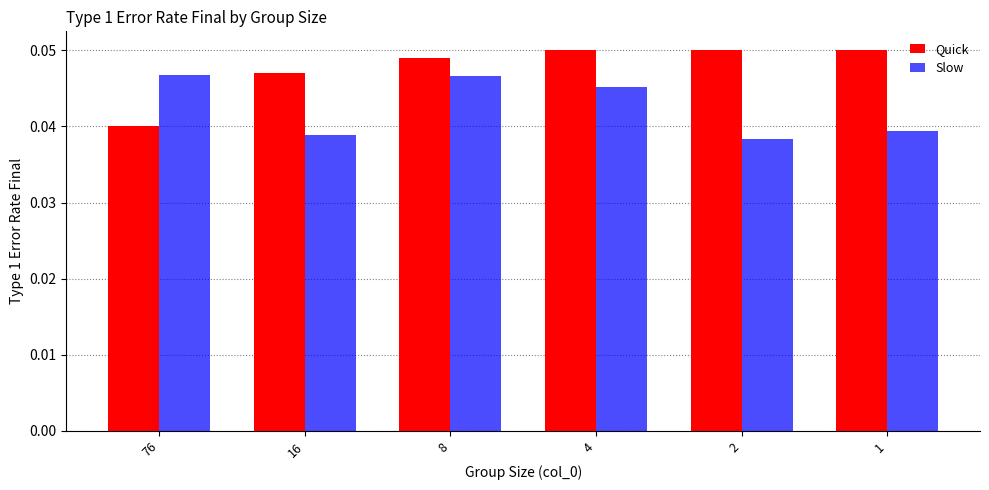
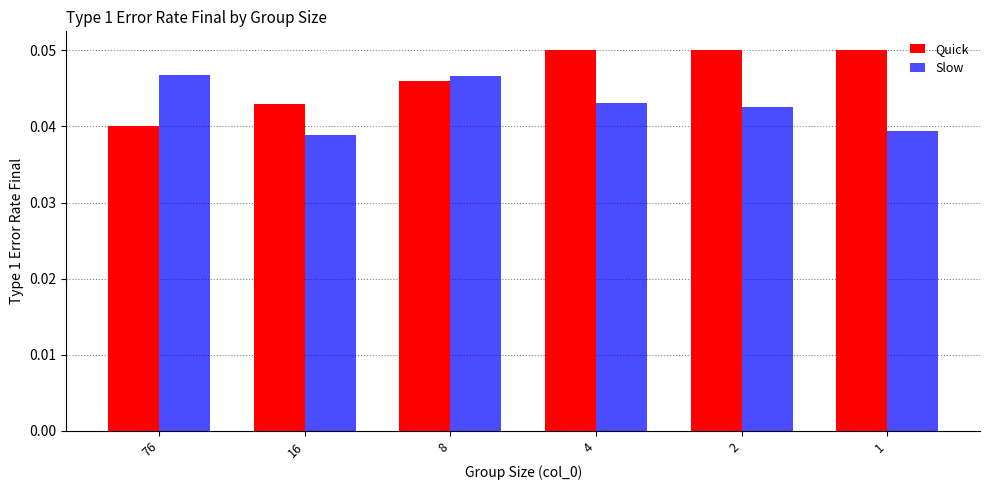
  {
    "Quick": {
      "76": 0.040,
-     "16": 0.047,
-     "8": 0.049,
+     "16": 0.043,
+     "8": 0.046,
      "4": 0.050,
      "2": 0.050,
      "1": 0.050
    },
    "Slow": {
      "76": 0.047,
      "16": 0.039,
      "8": 0.047,
-     "4": 0.045,
-     "2": 0.038,
+     "4": 0.043,
+     "2": 0.043,
      "1": 0.039
    }
  }
